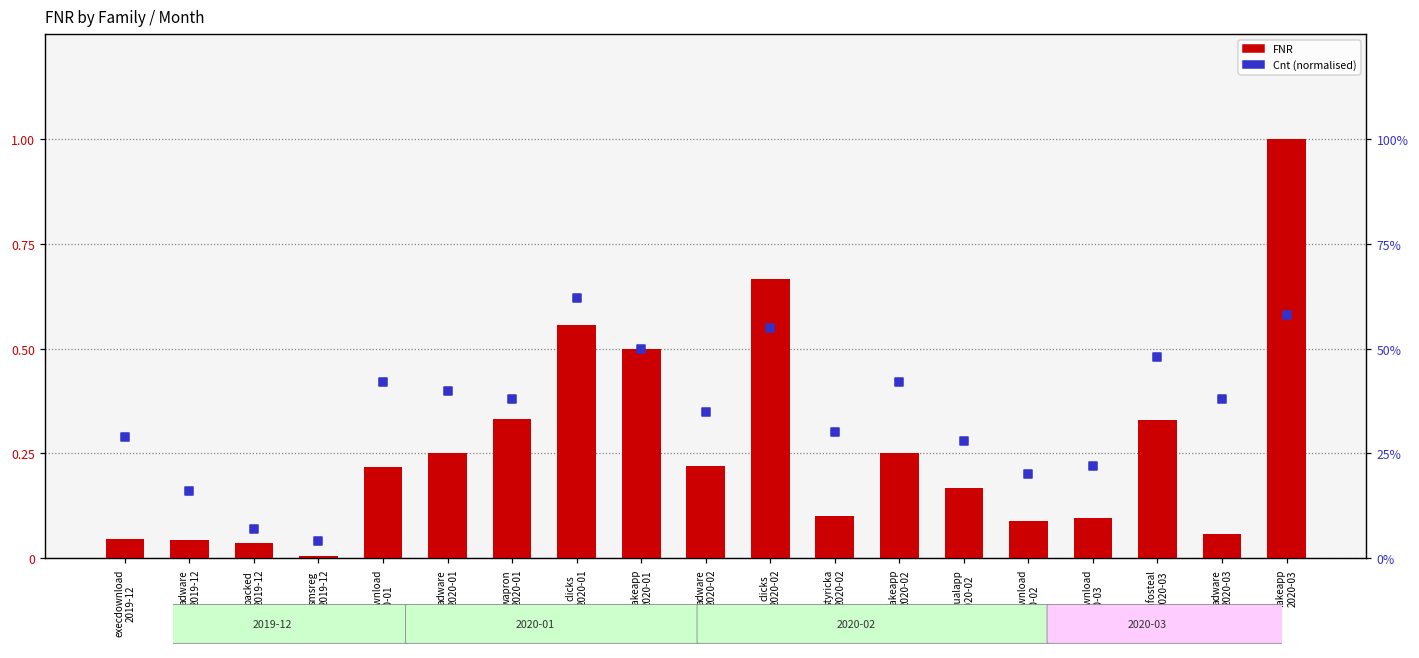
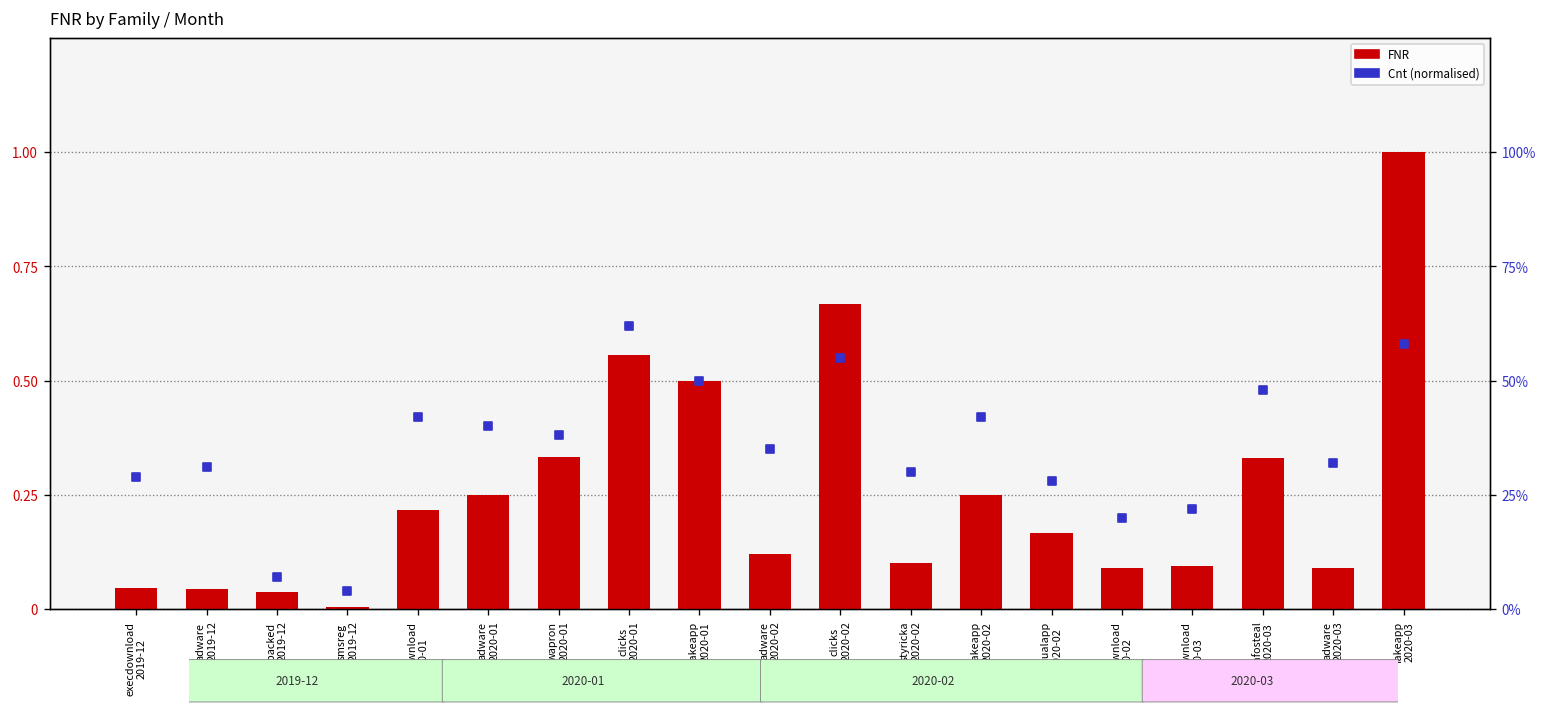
  {
    "FNR": {
      "execdownload 2019-12": "0.05",
      "adware 2019-12": "0.04",
      "packed 2019-12": "0.04",
      "adware 2020-01": "0.25",
      "wapron 2020-01": "0.33",
      "clicks 2020-01": "0.56",
      "fakeapp 2020-01": "0.50",
-     "adware 2020-02": "0.22",
+     "adware 2020-02": "0.12",
      "clicks 2020-02": "0.67",
      "styricka 2020-02": "0.10",
      "fakeapp 2020-02": "0.25",
      "infosteal 2020-03": "0.33",
-     "adware 2020-03": "0.06",
+     "adware 2020-03": "0.09",
      "fakeapp 2020-03": "1.00"
    },
    "Cnt (normalised)": {
-     "adware 2019-12": "16%",
-     "adware 2020-03": "38%"
+     "adware 2019-12": "31%",
+     "adware 2020-03": "32%"
    }
  }
